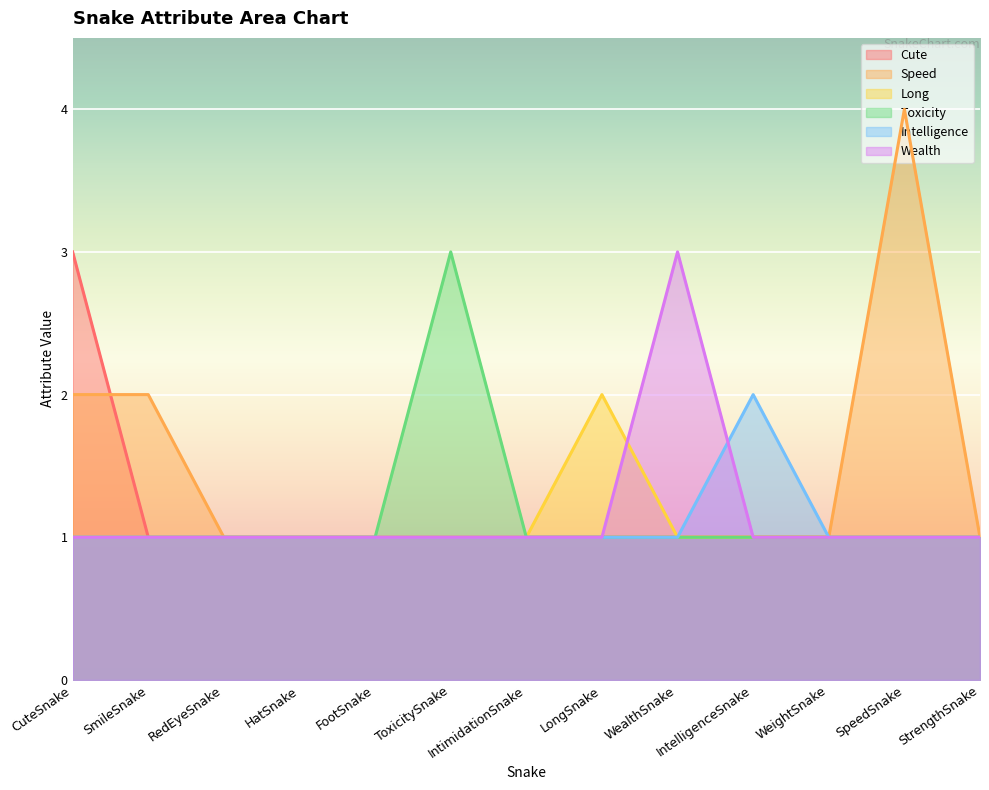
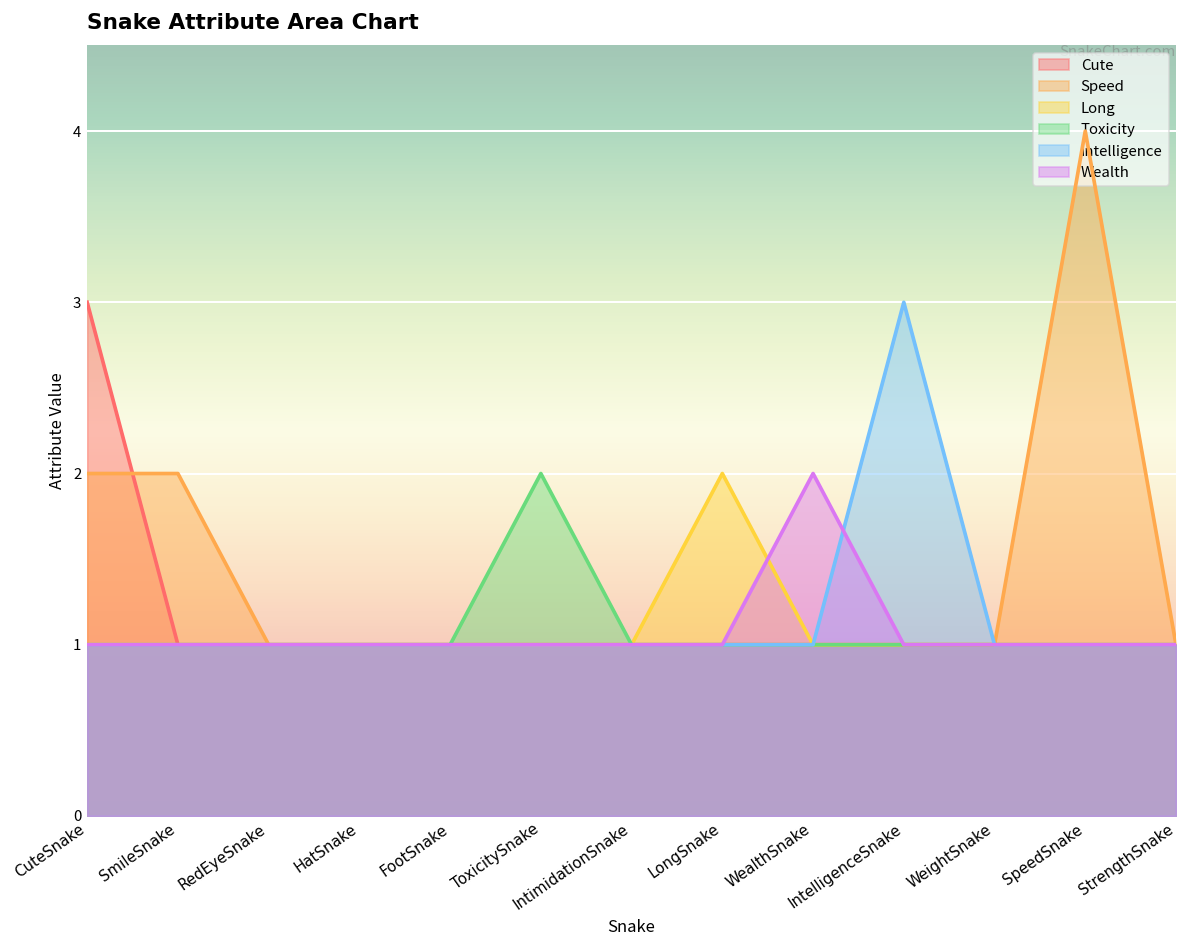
  {
    "Toxicity": {
-     "ToxicitySnake": 3
+     "ToxicitySnake": 2
    },
    "Intelligence": {
-     "IntelligenceSnake": 2
+     "IntelligenceSnake": 3
    },
    "Wealth": {
-     "WealthSnake": 3
+     "WealthSnake": 2
    }
  }
